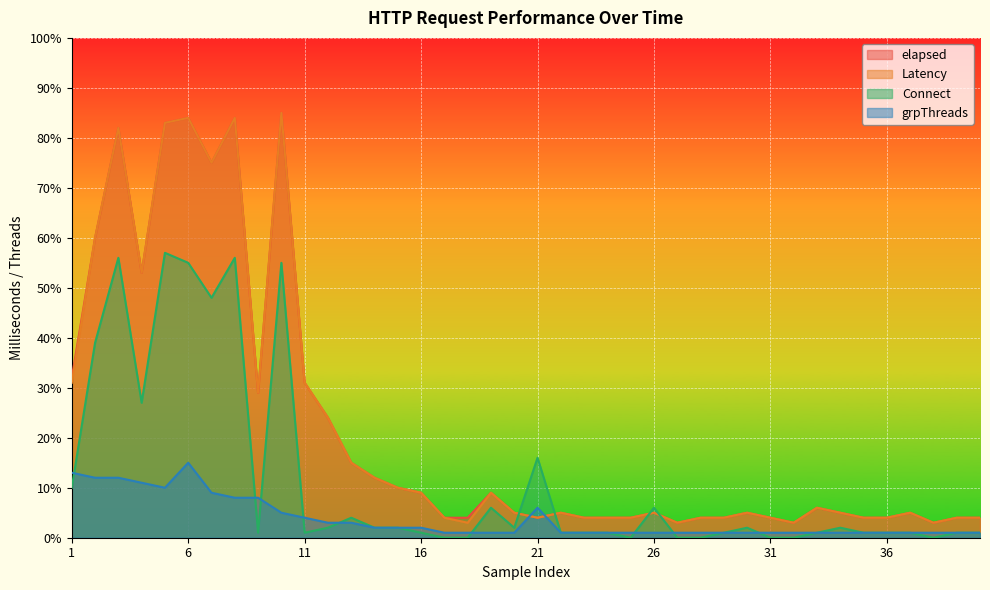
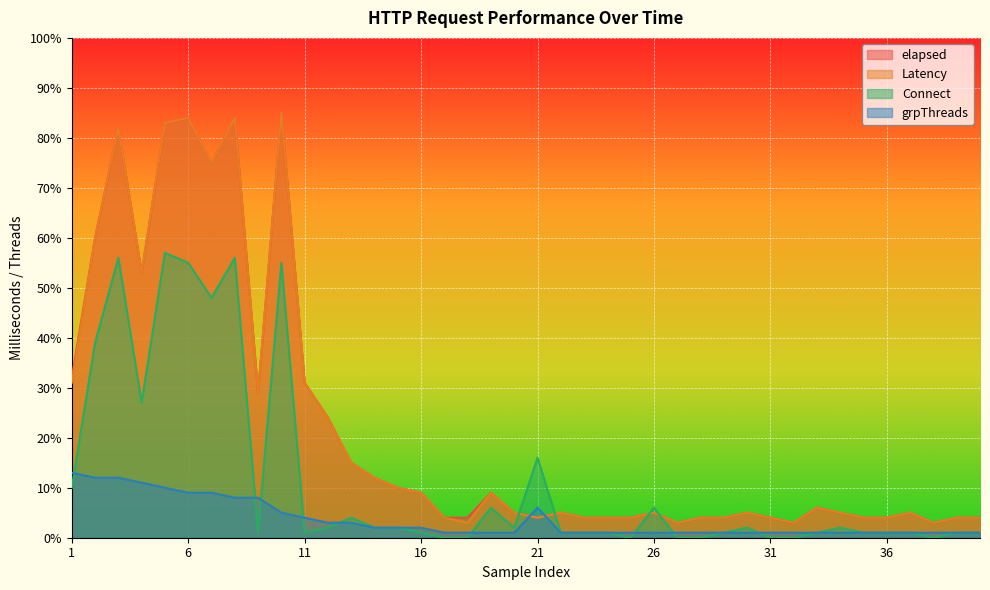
  {
    "Connect": {
      "1": "10%",
      "6": "55%",
      "11": "1%",
      "16": "1%",
      "21": "16%",
      "26": "6%",
      "31": "0%"
    },
    "grpThreads": {
      "1": "13%",
-     "6": "15%",
+     "6": "9%",
      "11": "4%",
      "16": "2%",
      "21": "6%",
      "26": "1%",
      "31": "1%"
    }
  }
